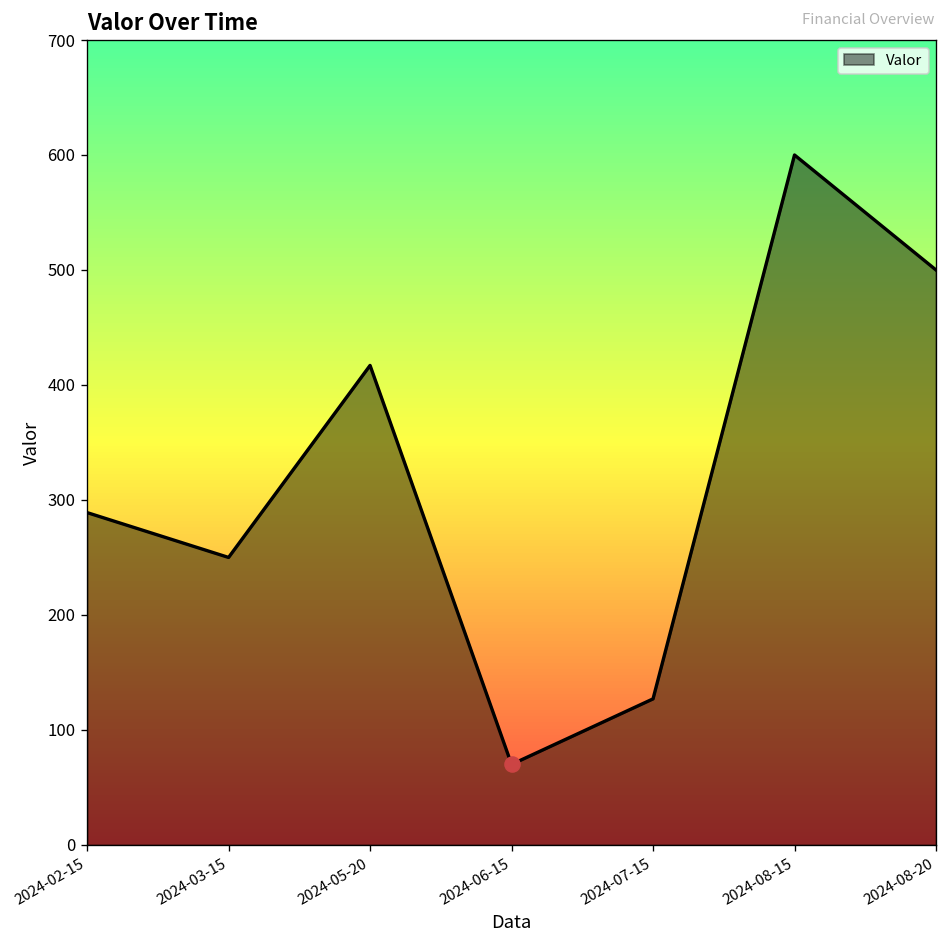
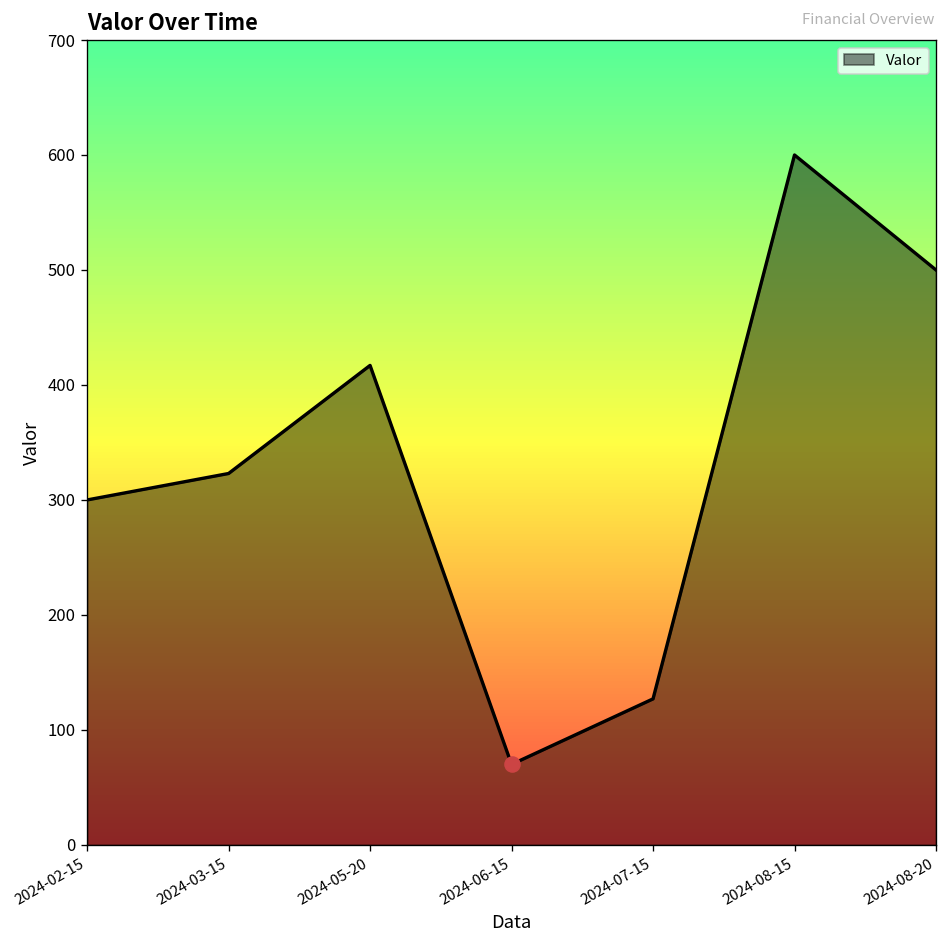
  {
    "Valor": {
-     "2024-02-15": 290,
-     "2024-03-15": 250,
+     "2024-02-15": 300,
+     "2024-03-15": 320,
      "2024-05-20": 420,
      "2024-07-15": 130,
      "2024-08-15": 600,
      "2024-08-20": 500
    }
  }
